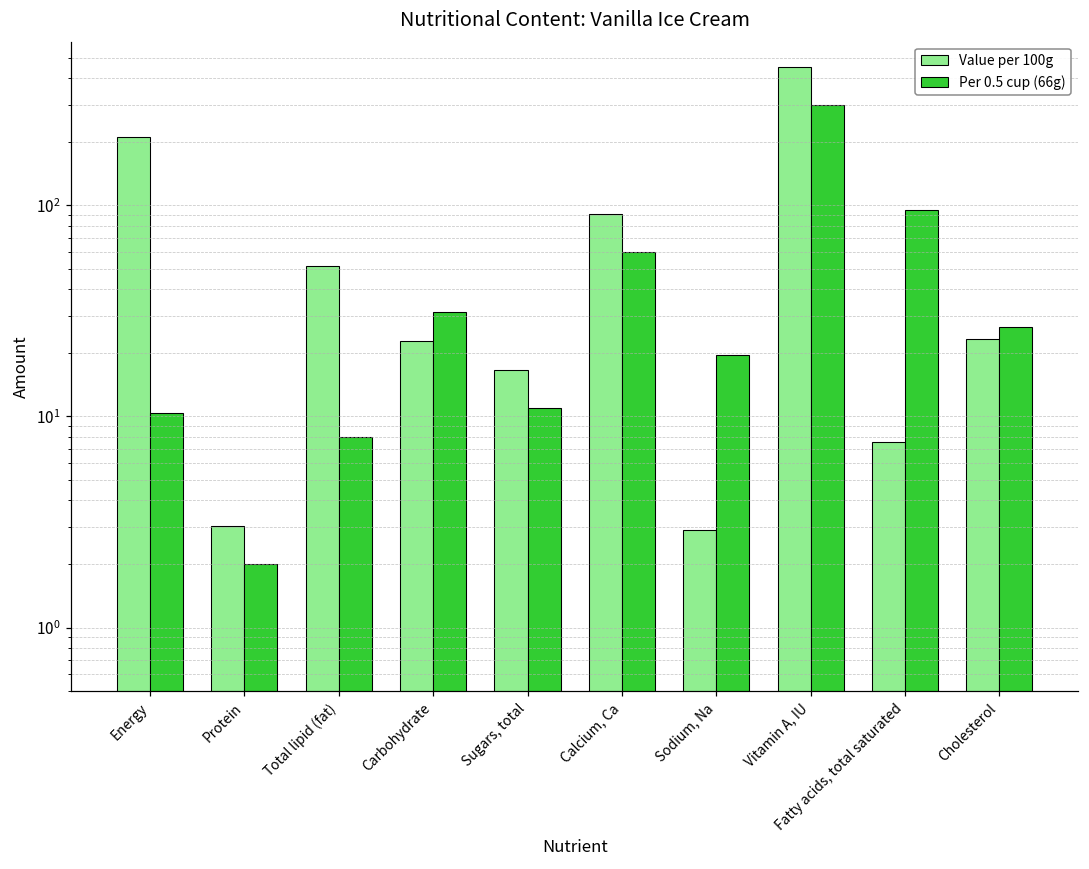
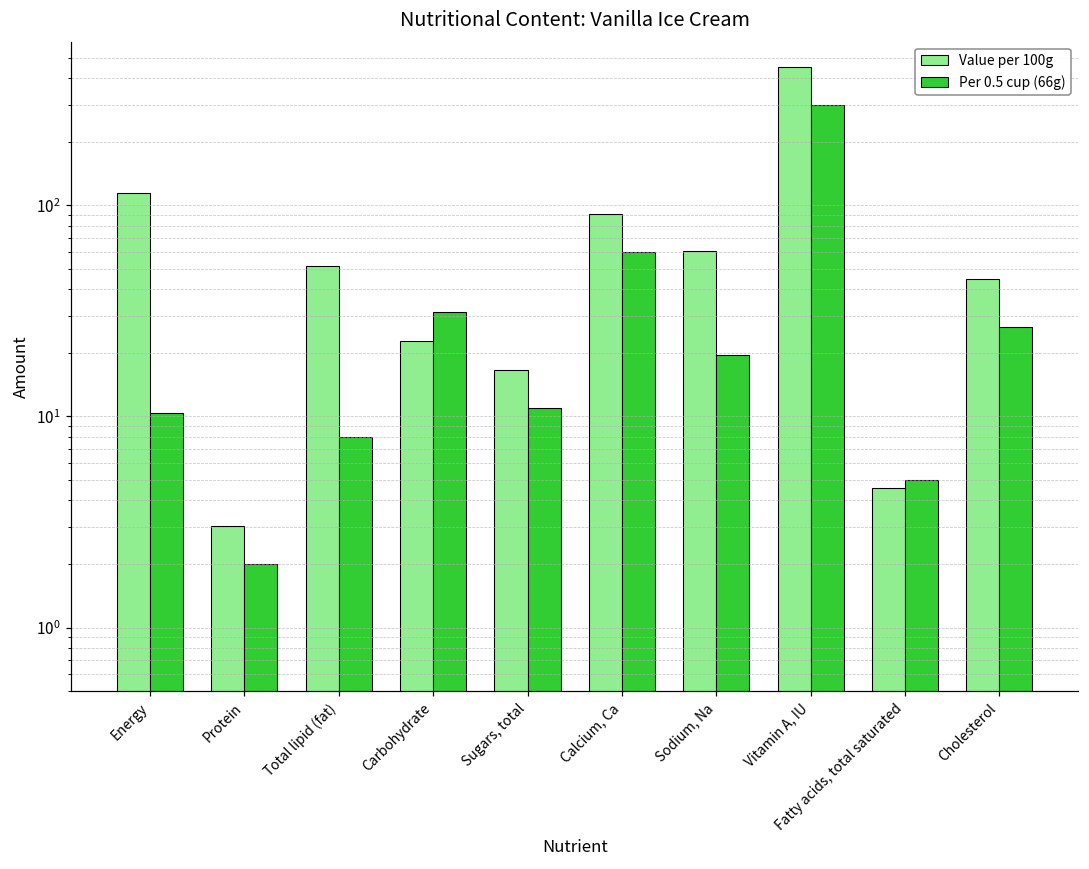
  {
    "Value per 100g": {
-     "Energy": 210,
+     "Energy": 110,
      "Protein": 3.0,
      "Total lipid (fat)": 52,
      "Carbohydrate": 23,
      "Sugars, total": 17,
      "Calcium, Ca": 90,
-     "Sodium, Na": 2.9,
+     "Sodium, Na": 61,
      "Vitamin A, IU": 460,
-     "Fatty acids, total saturated": 7.6,
-     "Cholesterol": 23
+     "Fatty acids, total saturated": 4.6,
+     "Cholesterol": 45
    },
    "Per 0.5 cup (66g)": {
      "Energy": 10,
      "Protein": 2,
      "Total lipid (fat)": 8,
      "Carbohydrate": 31,
      "Sugars, total": 11,
      "Calcium, Ca": 60,
      "Sodium, Na": 20,
      "Vitamin A, IU": 300,
-     "Fatty acids, total saturated": 100,
+     "Fatty acids, total saturated": 5,
      "Cholesterol": 27
    }
  }
